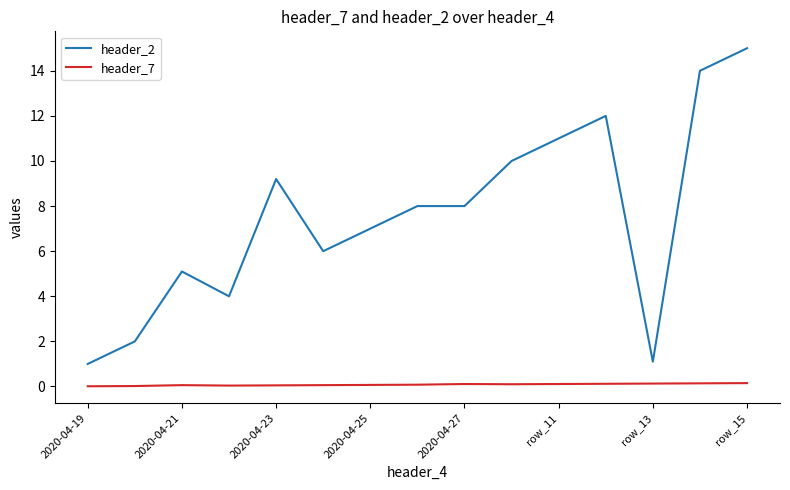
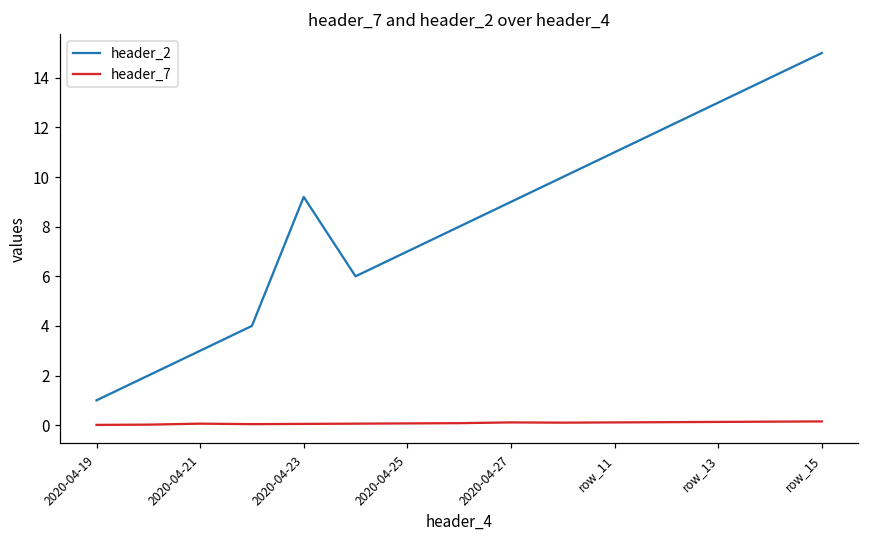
  {
    "header_2": {
      "2020-04-19": 1.0,
-     "2020-04-21": 5.1,
+     "2020-04-21": 3.0,
      "2020-04-23": 9.2,
      "2020-04-25": 7.0,
-     "2020-04-27": 8,
+     "2020-04-27": 9,
      "row_11": 11.0,
-     "row_13": 1.1,
+     "row_13": 13.0,
      "row_15": 15.0
    },
    "header_7": {
      "2020-04-19": 0.0,
      "2020-04-21": 0.1,
      "2020-04-23": 0.1,
      "2020-04-25": 0.1,
      "2020-04-27": 0.1,
      "row_11": 0.1,
      "row_13": 0.1,
      "row_15": 0.2
    }
  }
